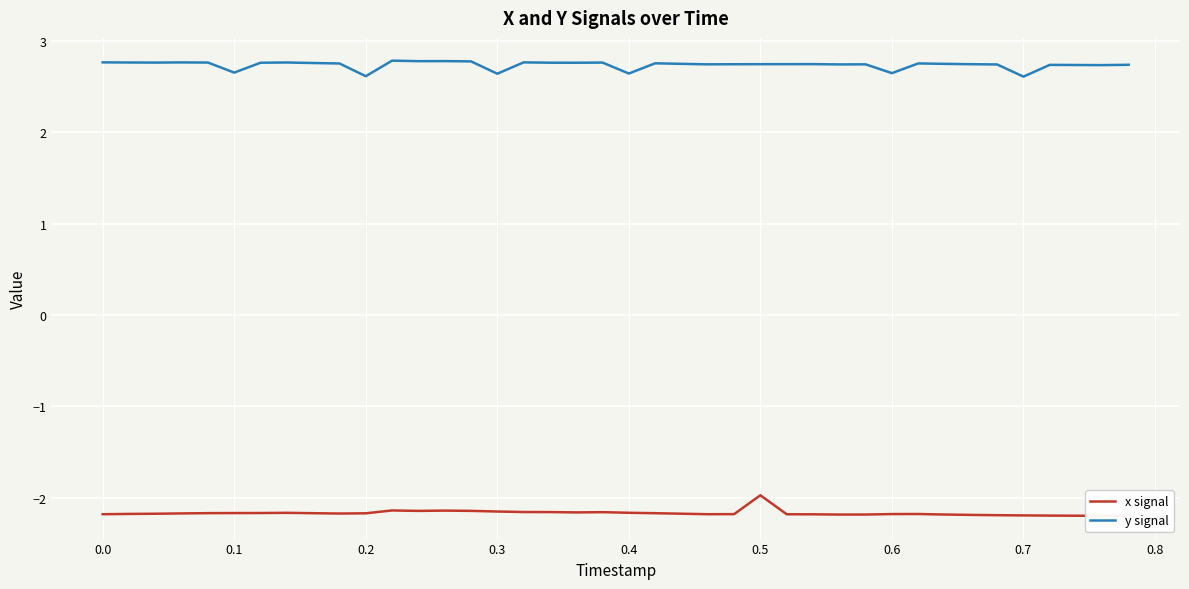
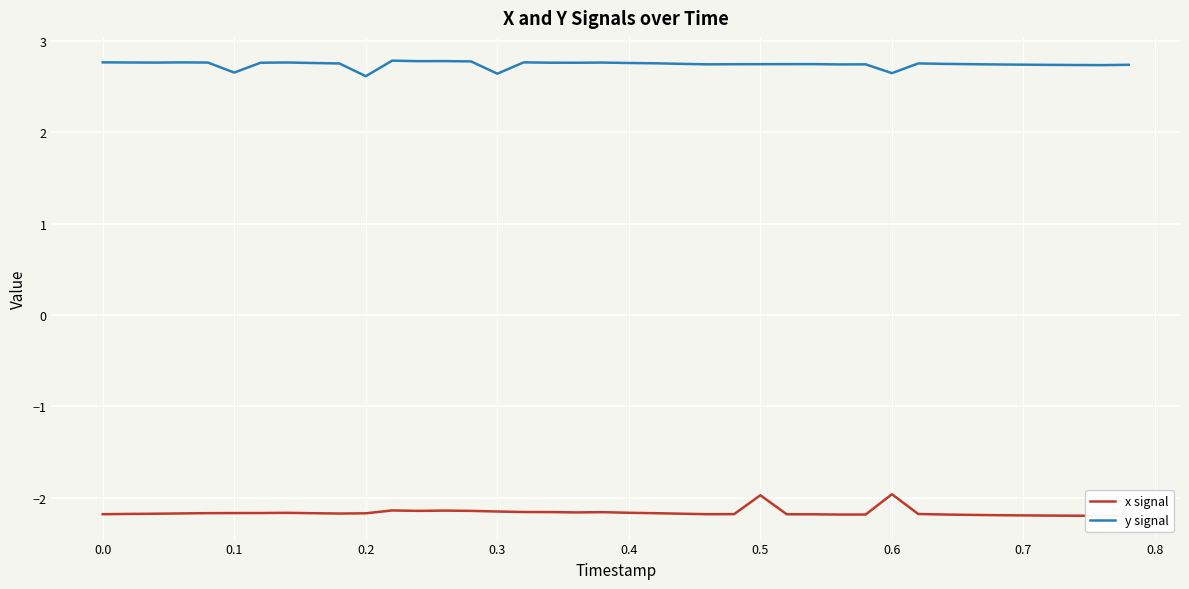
  {
    "x signal": {
      "0.0": -2.2,
      "0.1": -2.2,
      "0.2": -2.2,
      "0.3": -2.1,
      "0.4": -2.2,
      "0.5": -2.0,
-     "0.6": -2.2,
+     "0.6": -2.0,
      "0.7": -2.2
    },
    "y signal": {
      "0.0": 2.8,
      "0.1": 2.7,
      "0.2": 2.6,
      "0.3": 2.6,
-     "0.4": 2.6,
+     "0.4": 2.8,
      "0.5": 2.7,
      "0.6": 2.6,
-     "0.7": 2.6
+     "0.7": 2.7
    }
  }
